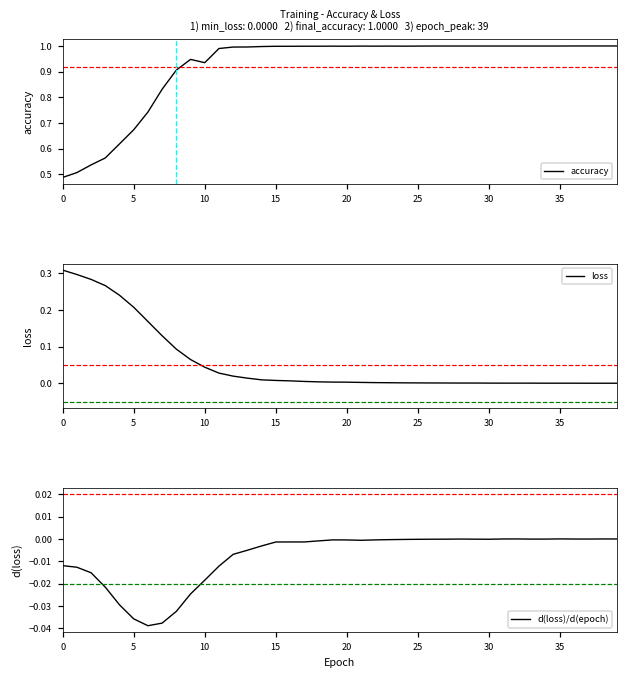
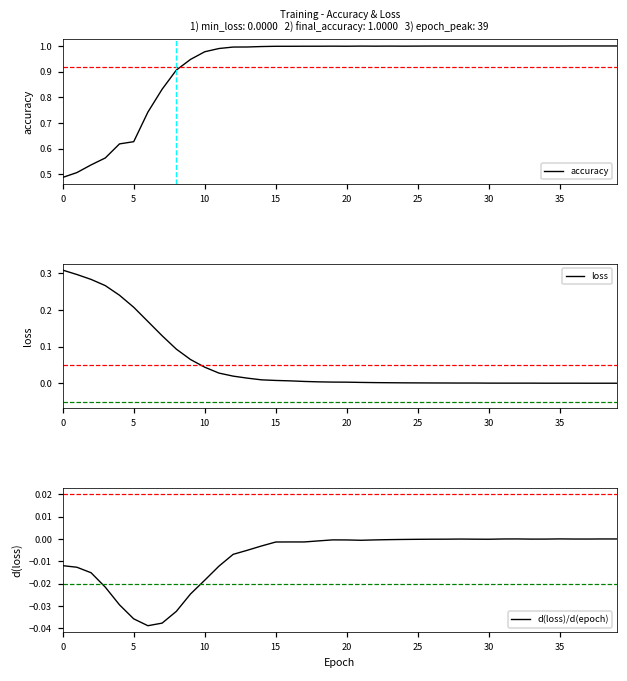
  {
    "Training - Accuracy & Loss 1) min_loss: 0.0000 2) final_accuracy: 1.0000 3) epoch_peak: 39": {
      "0": 0.49,
-     "5": 0.67,
-     "10": 0.93,
+     "5": 0.63,
+     "10": 0.98,
      "15": 1.00,
      "20": 1.00,
      "25": 1.00,
      "30": 1.00,
      "35": 1.00
    }
  }
